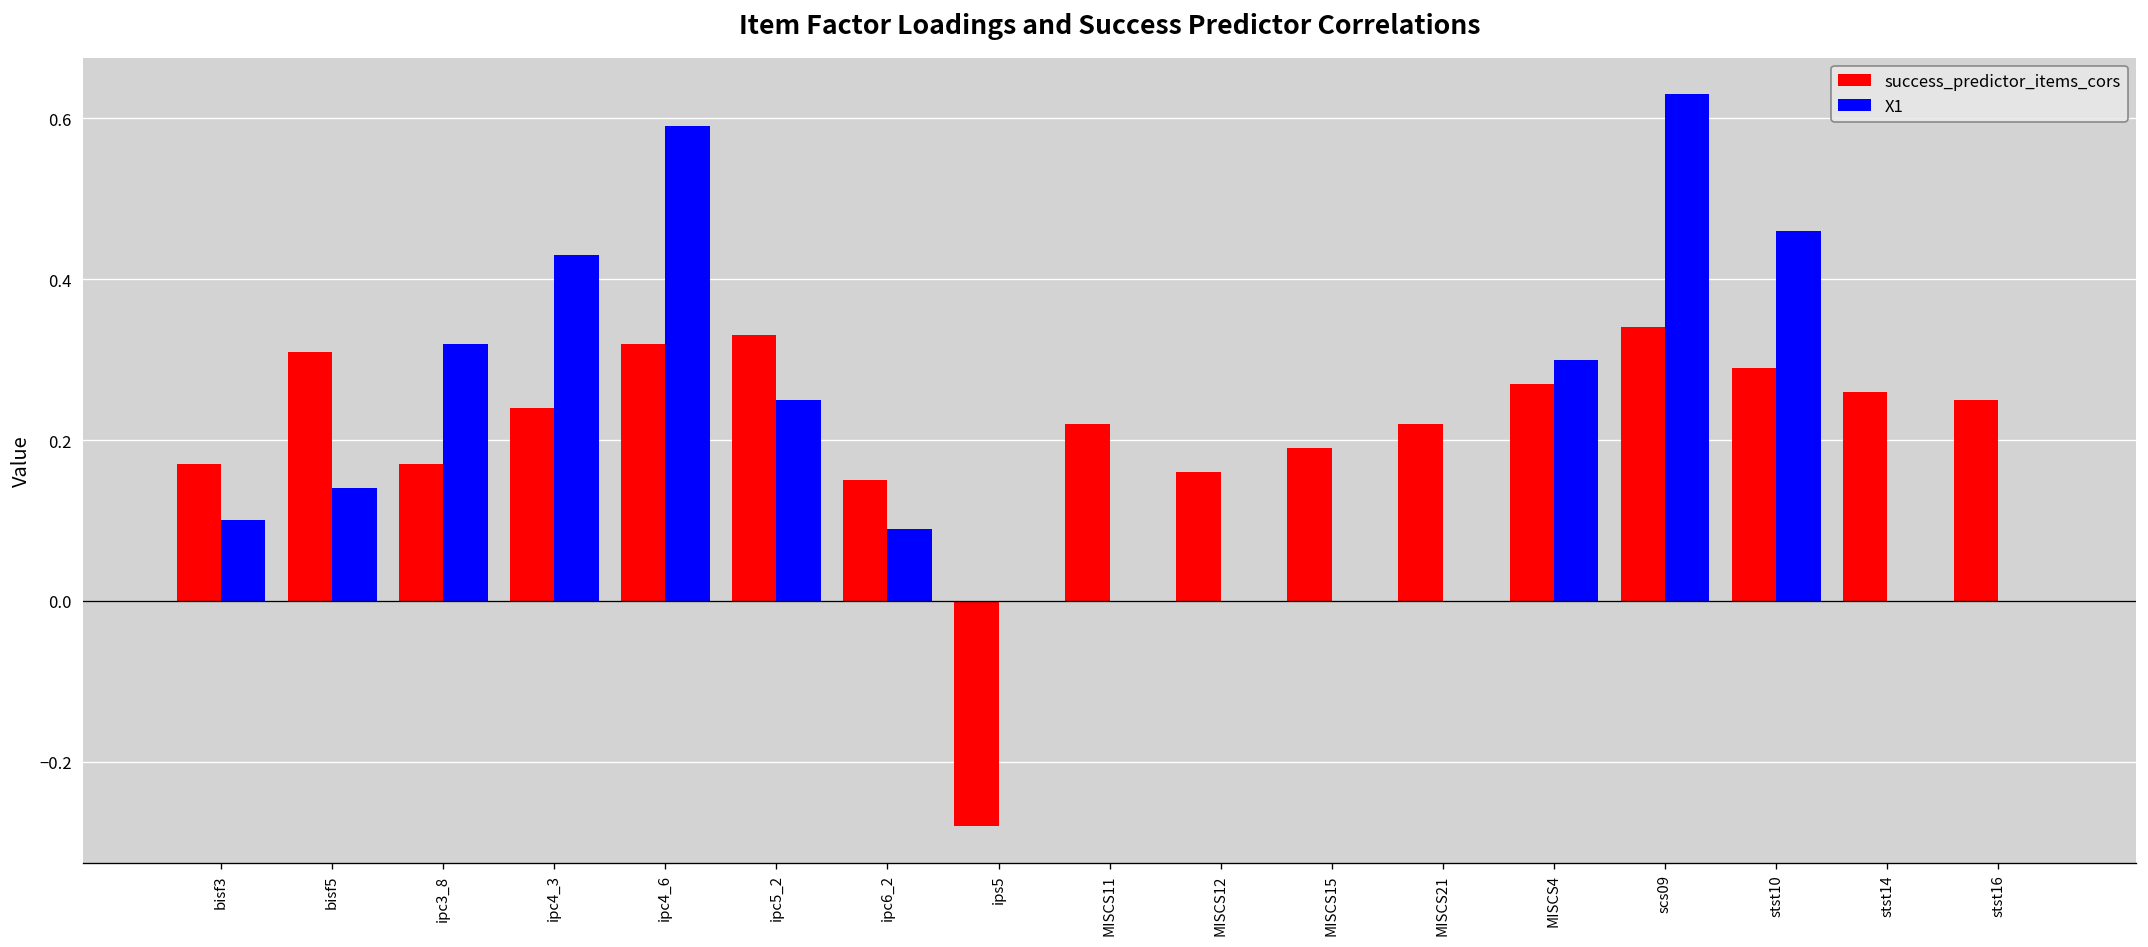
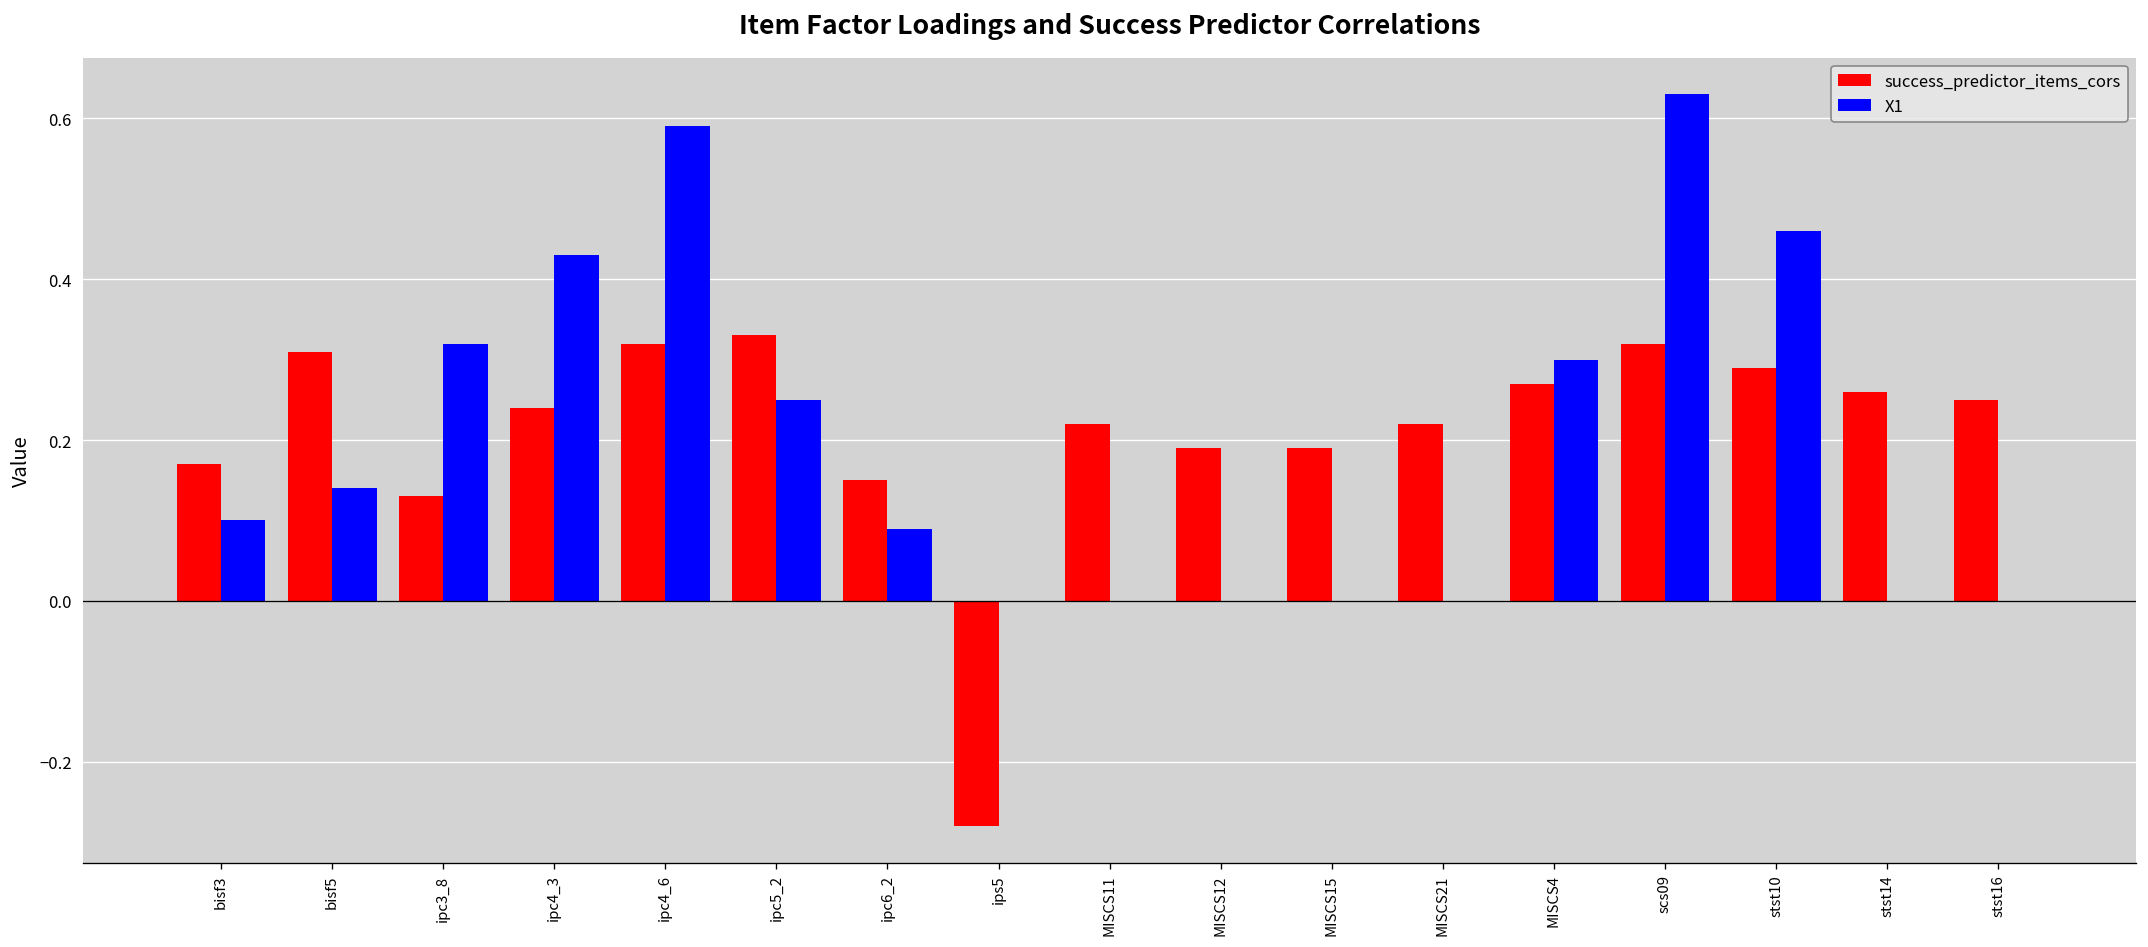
  {
    "success_predictor_items_cors": {
      "bisf3": 0.17,
      "bisf5": 0.31,
-     "ipc3_8": 0.17,
+     "ipc3_8": 0.13,
      "ipc4_3": 0.24,
      "ipc4_6": 0.32,
      "ipc5_2": 0.33,
      "ipc6_2": 0.15,
      "ips5": -0.28,
      "MISCS11": 0.22,
-     "MISCS12": 0.16,
+     "MISCS12": 0.19,
      "MISCS15": 0.19,
      "MISCS21": 0.22,
      "MISCS4": 0.27,
-     "scs09": 0.34,
+     "scs09": 0.32,
      "stst10": 0.29,
      "stst14": 0.26,
      "stst16": 0.25
    },
    "X1": {
      "bisf3": 0.10,
      "bisf5": 0.14,
      "ipc3_8": 0.32,
      "ipc4_3": 0.43,
      "ipc4_6": 0.59,
      "ipc5_2": 0.25,
      "ipc6_2": 0.09,
      "ips5": 0.00,
      "MISCS11": 0.00,
      "MISCS12": 0.00,
      "MISCS15": 0.00,
      "MISCS21": 0.00,
      "MISCS4": 0.30,
      "scs09": 0.63,
      "stst10": 0.46,
      "stst14": 0.00,
      "stst16": 0.00
    }
  }
